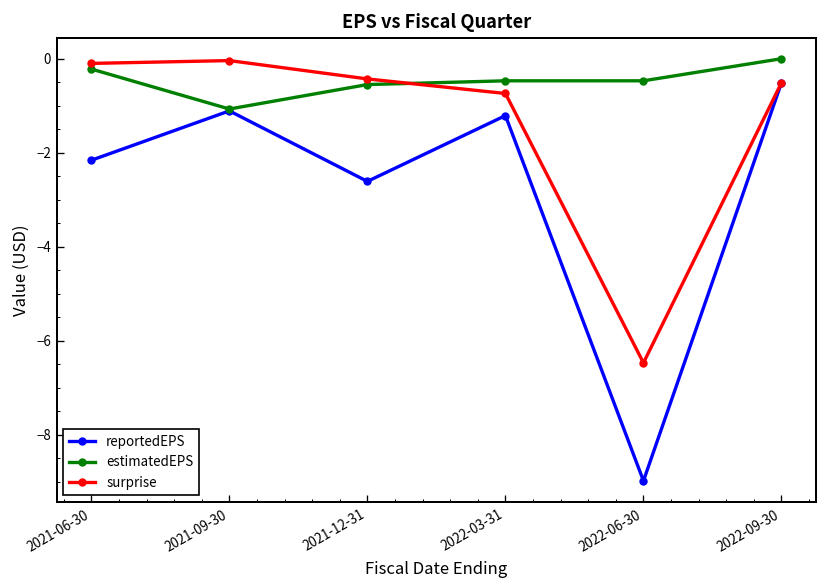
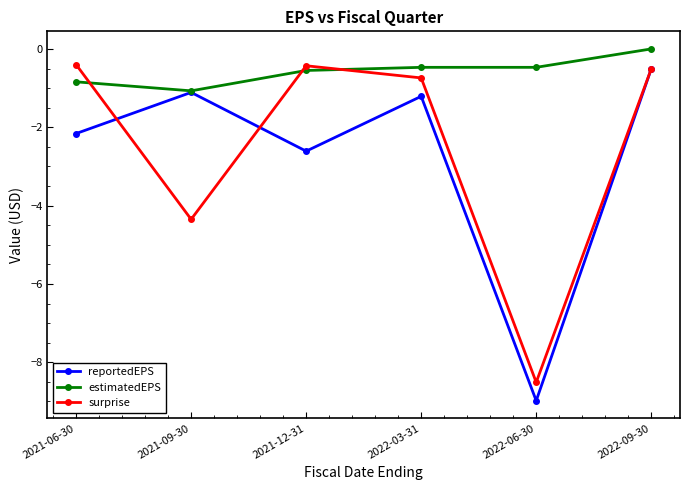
  {
    "reportedEPS": {
      "2021-06-30": -2.2,
      "2021-12-31": -2.6,
      "2022-03-31": -1.2,
      "2022-06-30": -9.0
    },
    "estimatedEPS": {
-     "2021-06-30": -0.2,
+     "2021-06-30": -0.8,
      "2021-12-31": -0.6,
      "2022-03-31": -0.5,
      "2022-06-30": -0.5,
      "2022-09-30": 0.0
    },
    "surprise": {
-     "2021-06-30": -0.1,
-     "2021-09-30": 0.0,
+     "2021-06-30": -0.4,
+     "2021-09-30": -4.4,
      "2021-12-31": -0.4,
      "2022-03-31": -0.7,
-     "2022-06-30": -6.5
+     "2022-06-30": -8.5
    }
  }
